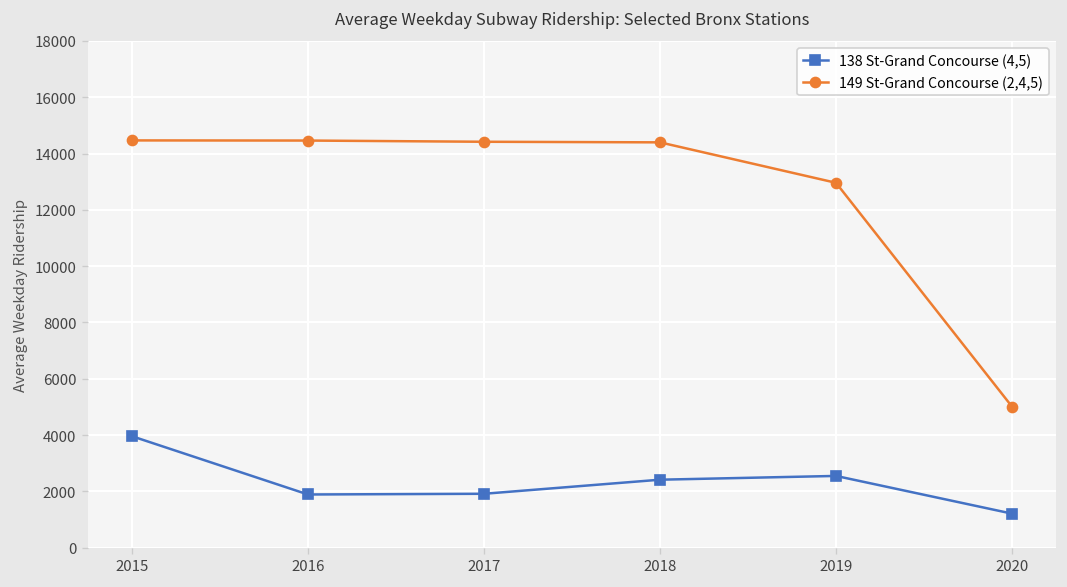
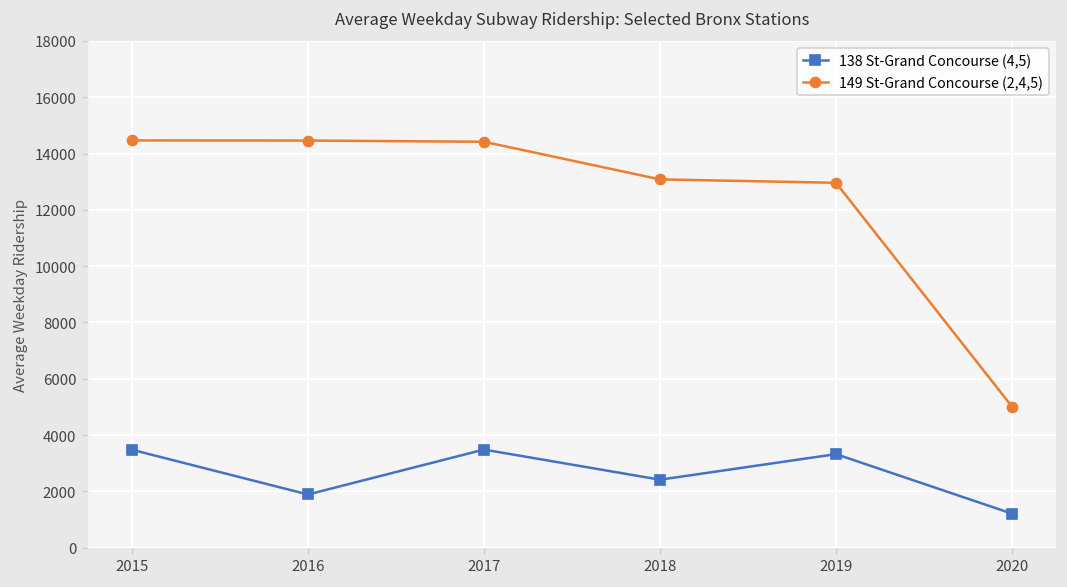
  {
    "138 St-Grand Concourse (4,5)": {
-     "2015": 4000,
+     "2015": 3500,
      "2016": 1900,
-     "2017": 1900,
+     "2017": 3500,
      "2018": 2400,
-     "2019": 2600,
+     "2019": 3300,
      "2020": 1200
    },
    "149 St-Grand Concourse (2,4,5)": {
      "2015": 14500,
      "2016": 14500,
      "2017": 14400,
-     "2018": 14400,
+     "2018": 13100,
      "2019": 13000,
      "2020": 5000
    }
  }
